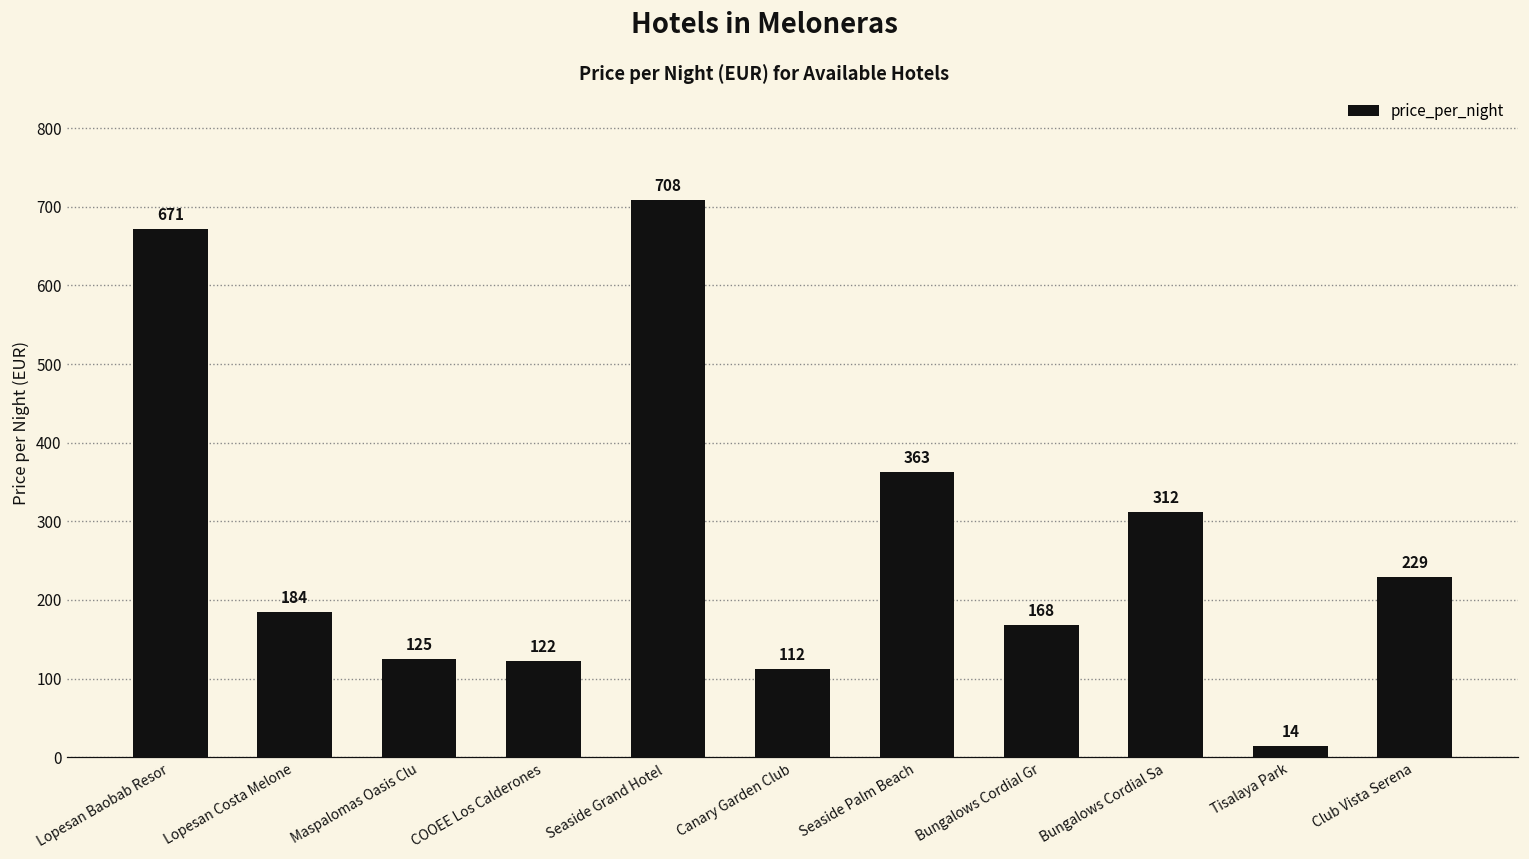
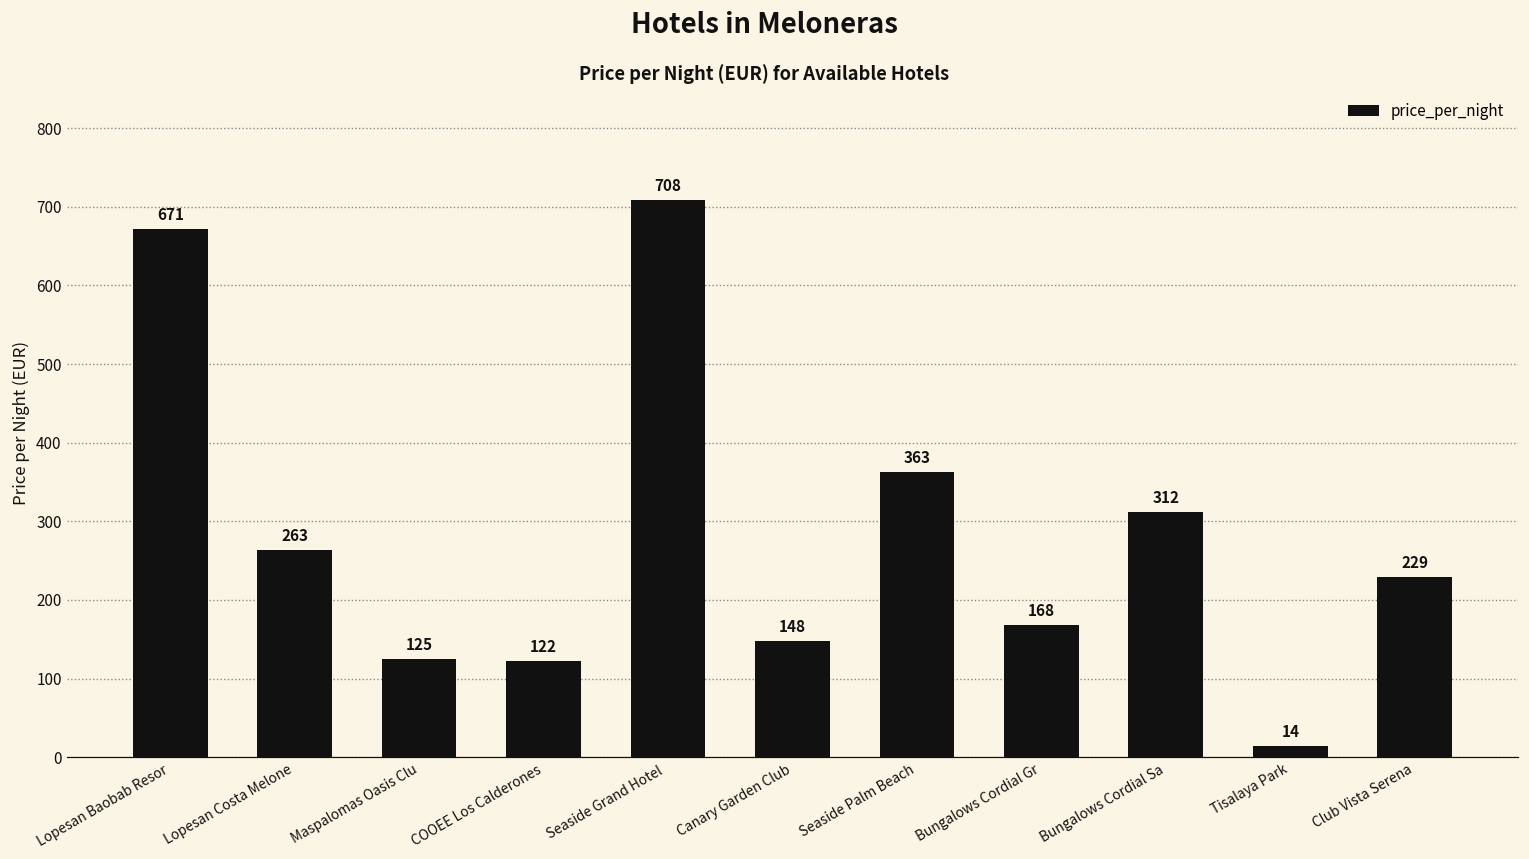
  {
    "Lopesan Baobab Resor": 671,
-   "Lopesan Costa Melone": 184,
+   "Lopesan Costa Melone": 263,
    "Maspalomas Oasis Clu": 125,
    "COOEE Los Calderones": 122,
    "Seaside Grand Hotel": 708,
-   "Canary Garden Club": 112,
+   "Canary Garden Club": 148,
    "Seaside Palm Beach": 363,
    "Bungalows Cordial Gr": 168,
    "Bungalows Cordial Sa": 312,
    "Tisalaya Park": 14,
    "Club Vista Serena": 229
  }
